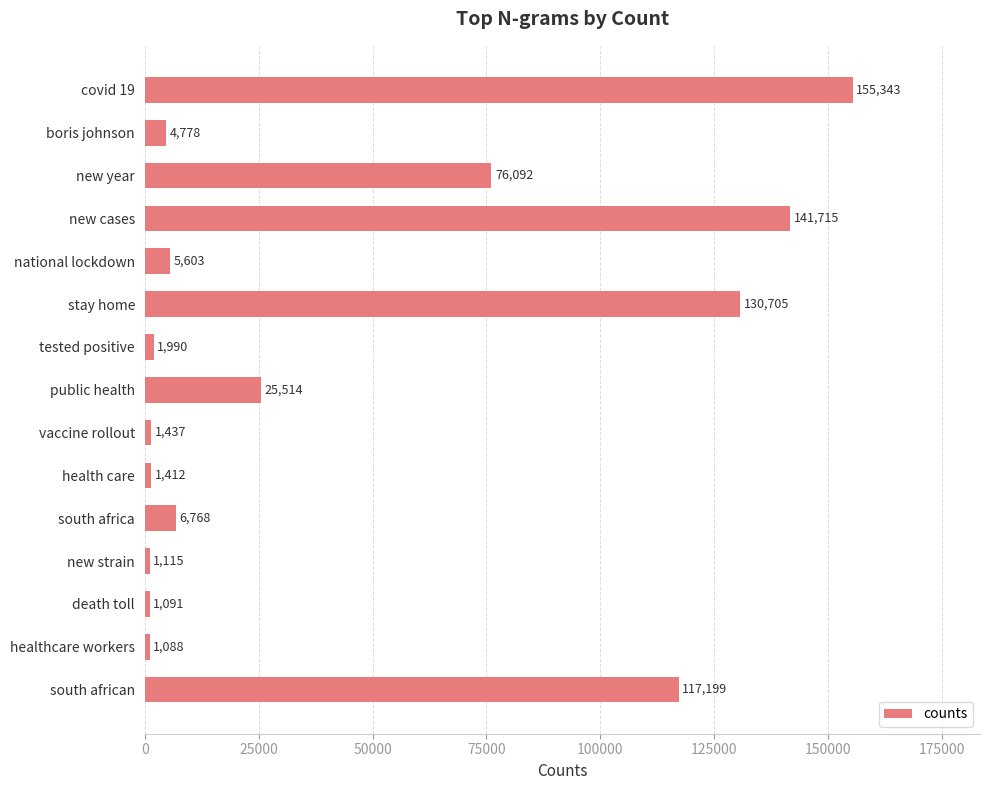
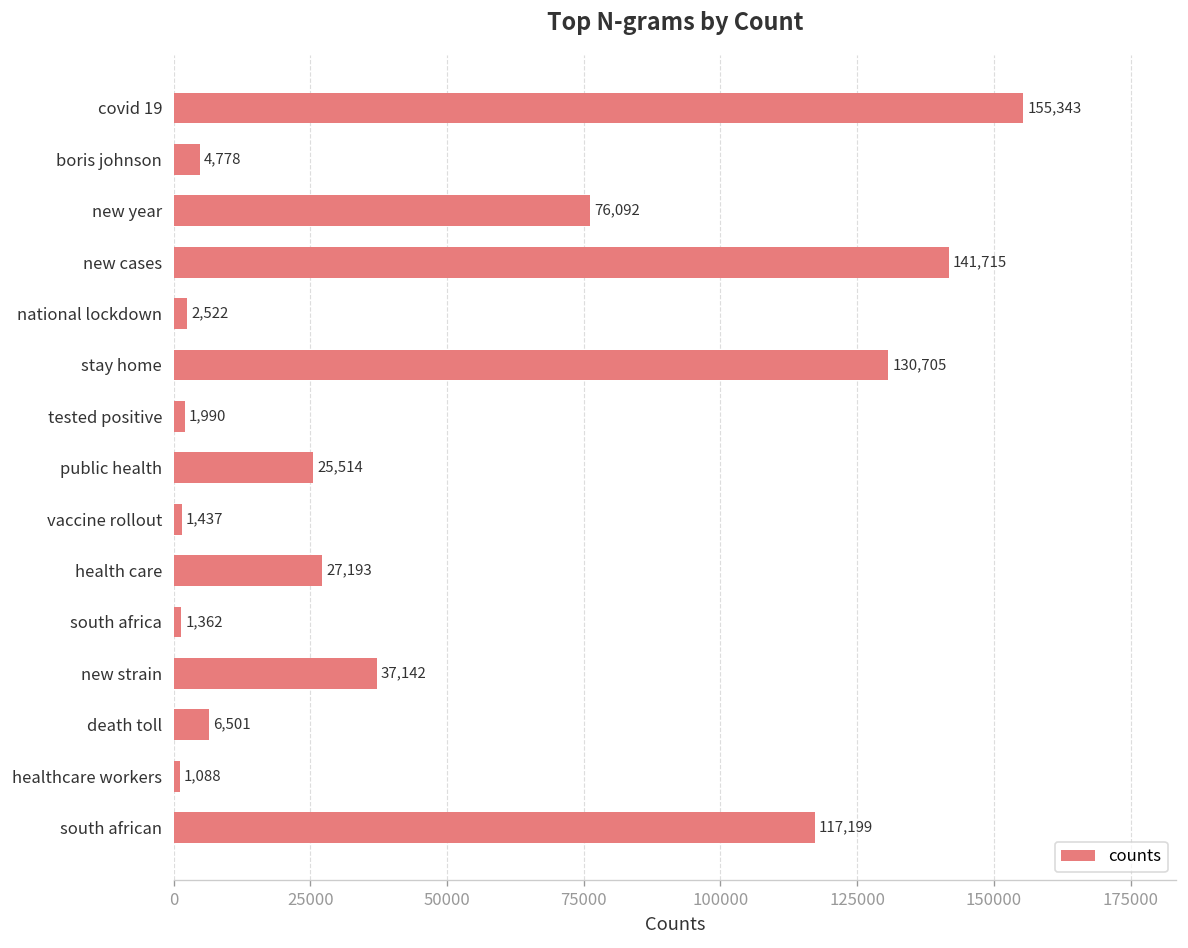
  {
    "covid 19": "155,343",
    "boris johnson": "4,778",
    "new year": "76,092",
    "new cases": "141,715",
-   "national lockdown": "5,603",
+   "national lockdown": "2,522",
    "stay home": "130,705",
    "tested positive": "1,990",
    "public health": "25,514",
    "vaccine rollout": "1,437",
-   "health care": "1,412",
-   "south africa": "6,768",
-   "new strain": "1,115",
-   "death toll": "1,091",
+   "health care": "27,193",
+   "south africa": "1,362",
+   "new strain": "37,142",
+   "death toll": "6,501",
    "healthcare workers": "1,088",
    "south african": "117,199"
  }
